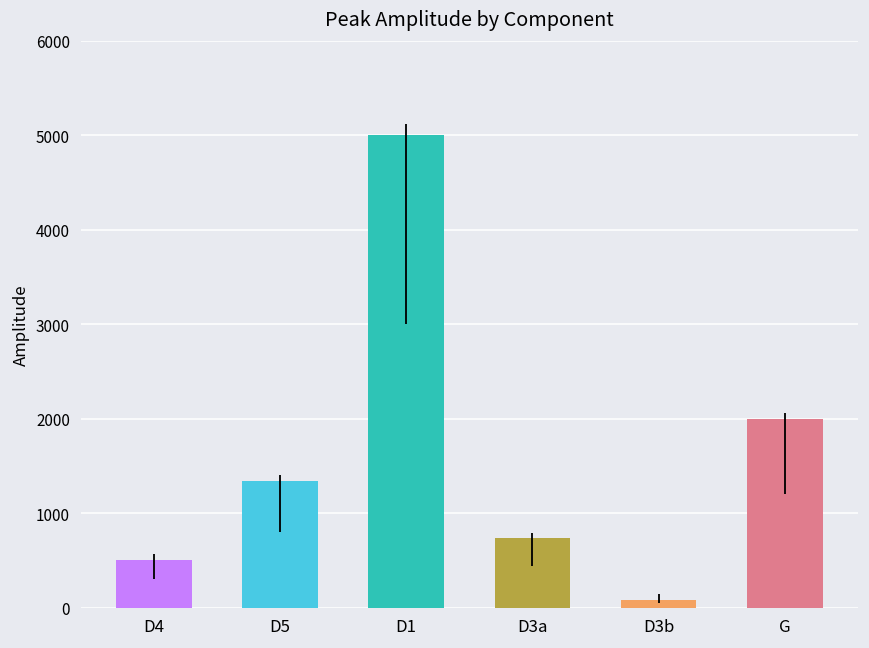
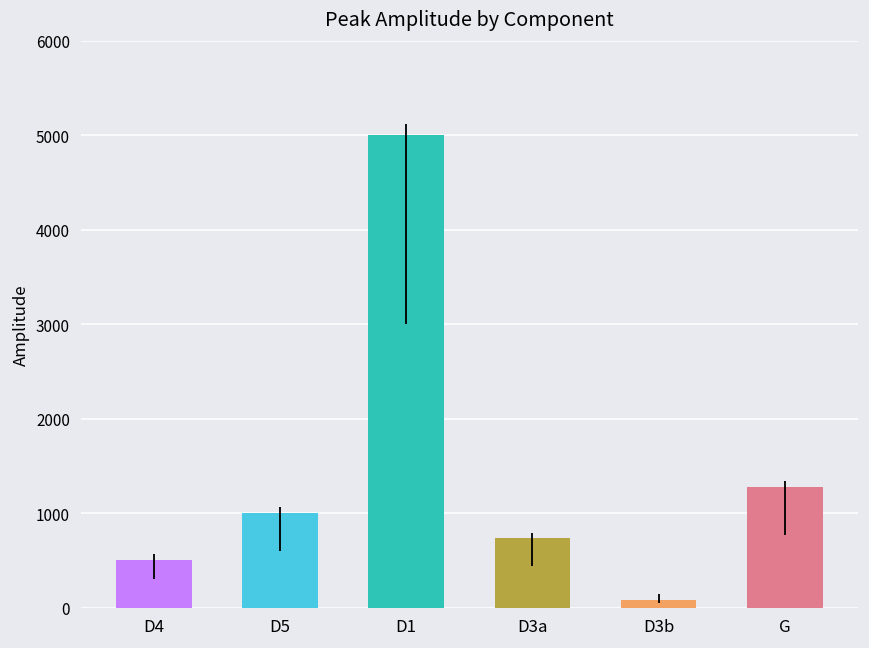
  {
    "D4": 500,
-   "D5": 1300,
+   "D5": 1000,
    "D1": 5000,
    "D3a": 700,
    "D3b": 100,
-   "G": 2000
+   "G": 1300
  }
